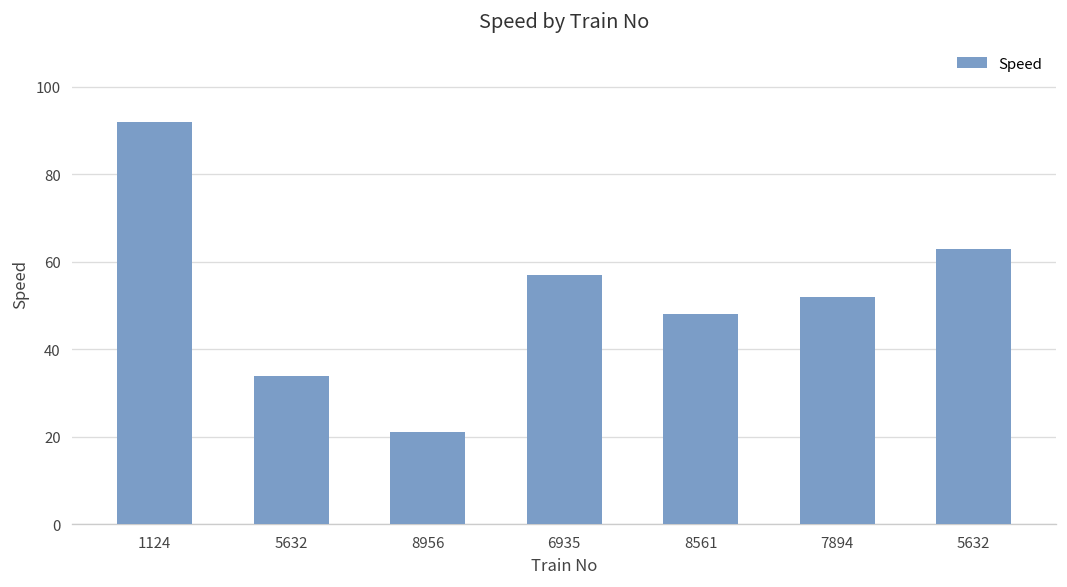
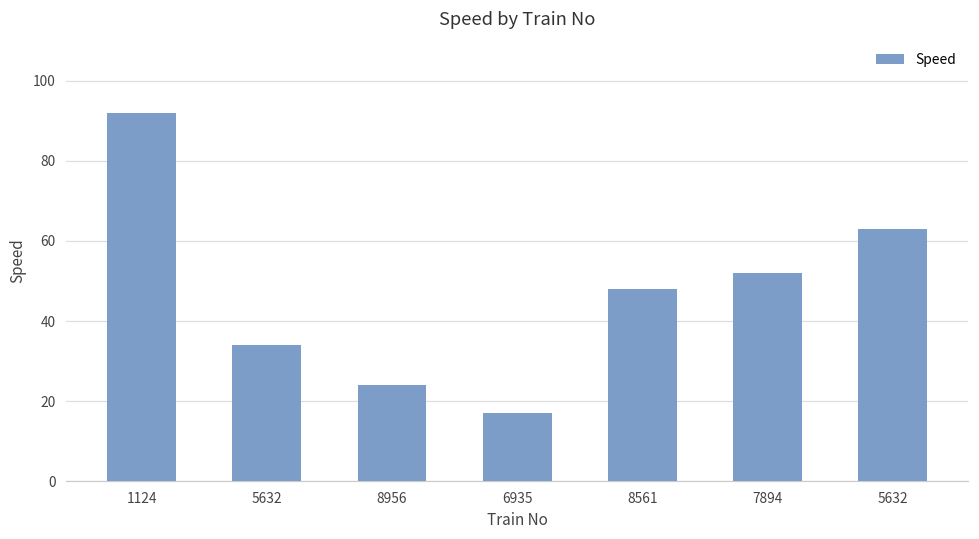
  {
    "1124": 92,
-   "8956": 21,
-   "6935": 57,
+   "8956": 24,
+   "6935": 17,
    "8561": 48,
    "7894": 52
  }
